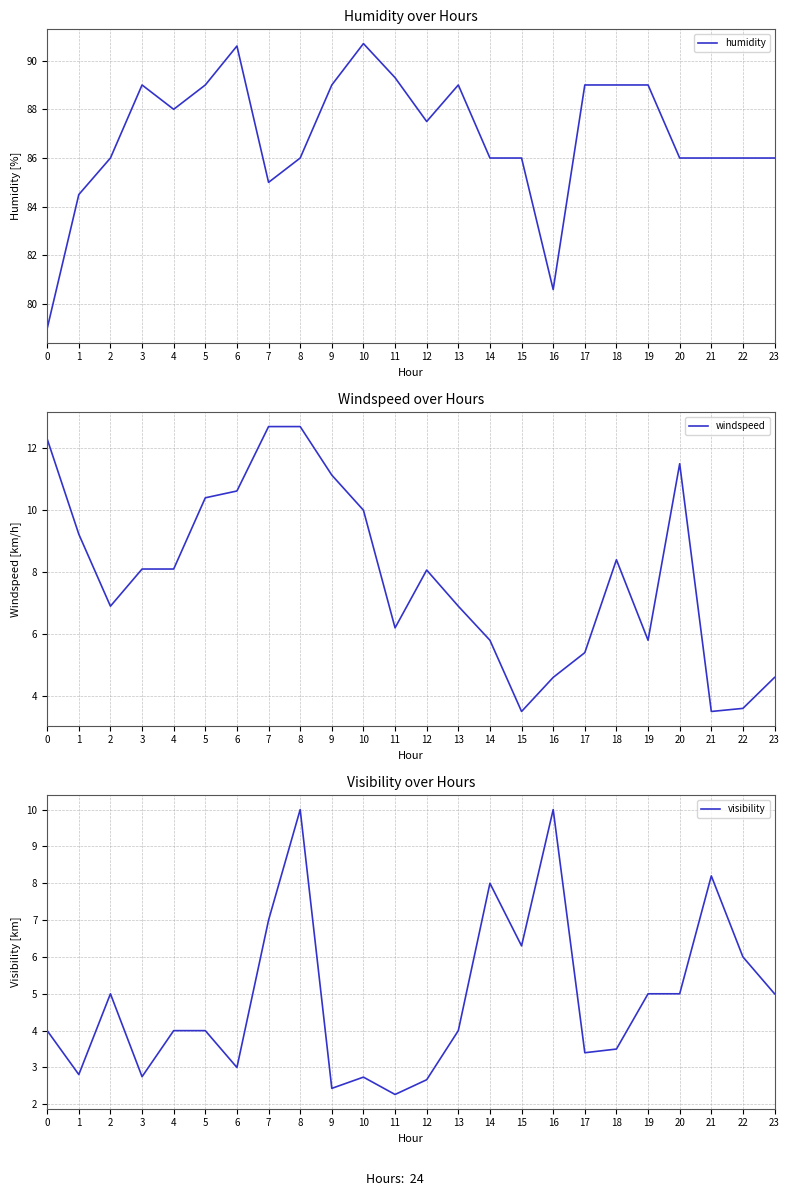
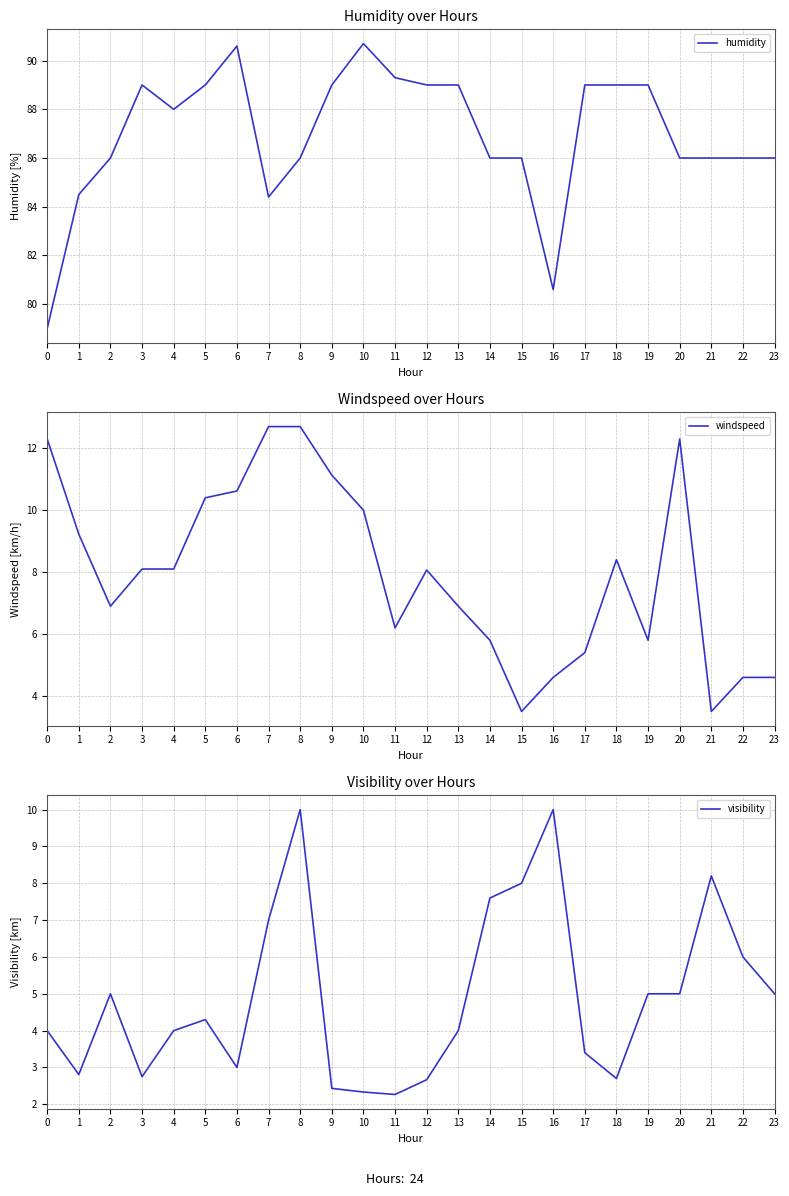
  {
    "Humidity over Hours": {
      "0": 79.0,
      "1": 84.5,
      "2": 86.0,
      "3": 89.0,
      "4": 88.0,
      "5": 89.0,
      "6": 90.6,
-     "7": 85.0,
+     "7": 84.4,
      "8": 86.0,
      "9": 89.0,
      "10": 90.7,
      "11": 89.3,
-     "12": 87.5,
+     "12": 89.0,
      "13": 89.0,
      "14": 86.0,
      "15": 86.0,
      "16": 80.6,
      "17": 89.0,
      "18": 89.0,
      "19": 89.0,
      "20": 86.0,
      "21": 86.0,
      "22": 86.0,
      "23": 86.0
    },
    "Windspeed over Hours": {
      "0": 12.3,
      "1": 9.2,
      "2": 6.9,
      "3": 8.1,
      "4": 8.1,
      "5": 10.4,
      "6": 10.6,
      "7": 12.7,
      "8": 12.7,
      "9": 11.1,
      "10": 10.0,
      "11": 6.2,
      "12": 8.1,
      "13": 6.9,
      "14": 5.8,
      "15": 3.5,
      "16": 4.6,
      "17": 5.4,
      "18": 8.4,
      "19": 5.8,
-     "20": 11.5,
+     "20": 12.3,
      "21": 3.5,
-     "22": 3.6,
+     "22": 4.6,
      "23": 4.6
    },
    "Visibility over Hours": {
      "0": 4.0,
      "1": 2.8,
      "2": 5.0,
      "3": 2.8,
      "4": 4.0,
-     "5": 4.0,
+     "5": 4.3,
      "6": 3.0,
      "7": 7.0,
      "8": 10.0,
      "9": 2.4,
-     "10": 2.7,
+     "10": 2.3,
      "11": 2.3,
      "12": 2.7,
      "13": 4.0,
-     "14": 8.0,
-     "15": 6.3,
+     "14": 7.6,
+     "15": 8.0,
      "16": 10.0,
      "17": 3.4,
-     "18": 3.5,
+     "18": 2.7,
      "19": 5.0,
      "20": 5.0,
      "21": 8.2,
      "22": 6.0,
      "23": 5.0
    }
  }
